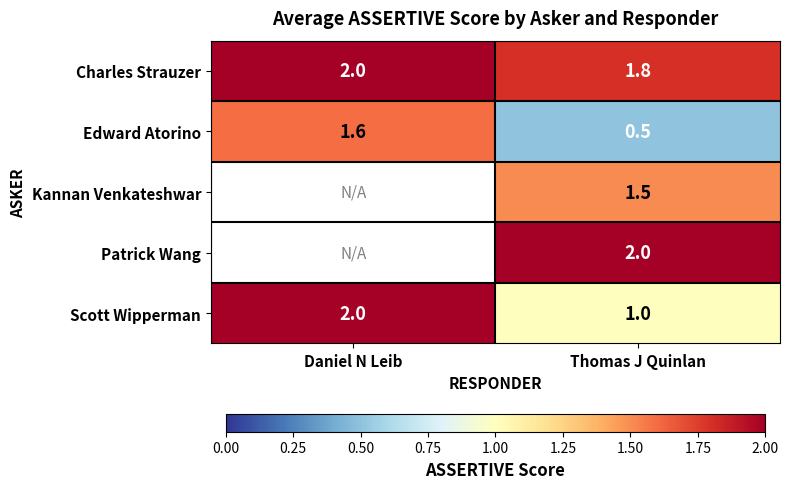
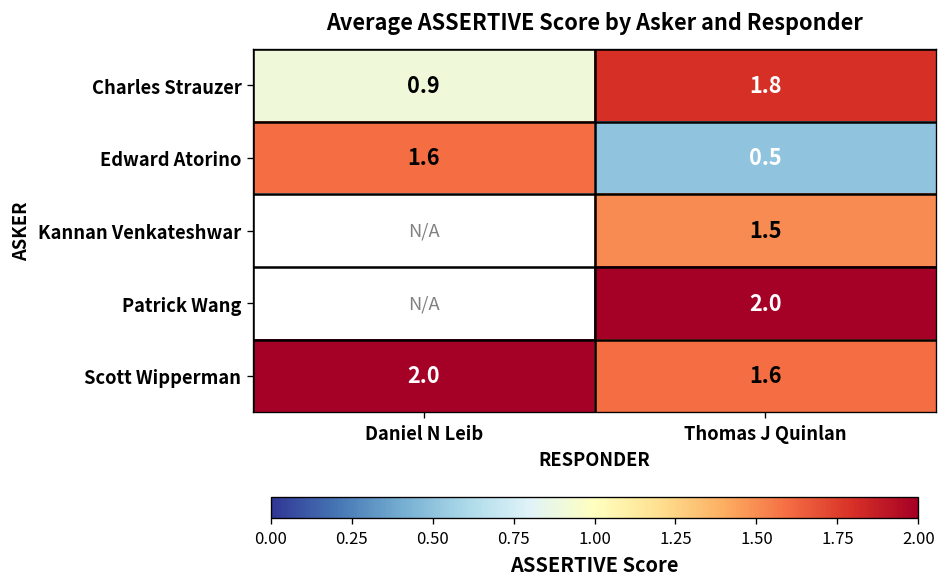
  {
    "Charles Strauzer": {
-     "Daniel N Leib": 2.0,
+     "Daniel N Leib": 0.9,
      "Thomas J Quinlan": 1.8
    },
    "Edward Atorino": {
      "Daniel N Leib": 1.6,
      "Thomas J Quinlan": 0.5
    },
    "Kannan Venkateshwar": {
      "Thomas J Quinlan": 1.5
    },
    "Patrick Wang": {
      "Thomas J Quinlan": 2.0
    },
    "Scott Wipperman": {
      "Daniel N Leib": 2.0,
-     "Thomas J Quinlan": 1.0
+     "Thomas J Quinlan": 1.6
    }
  }
